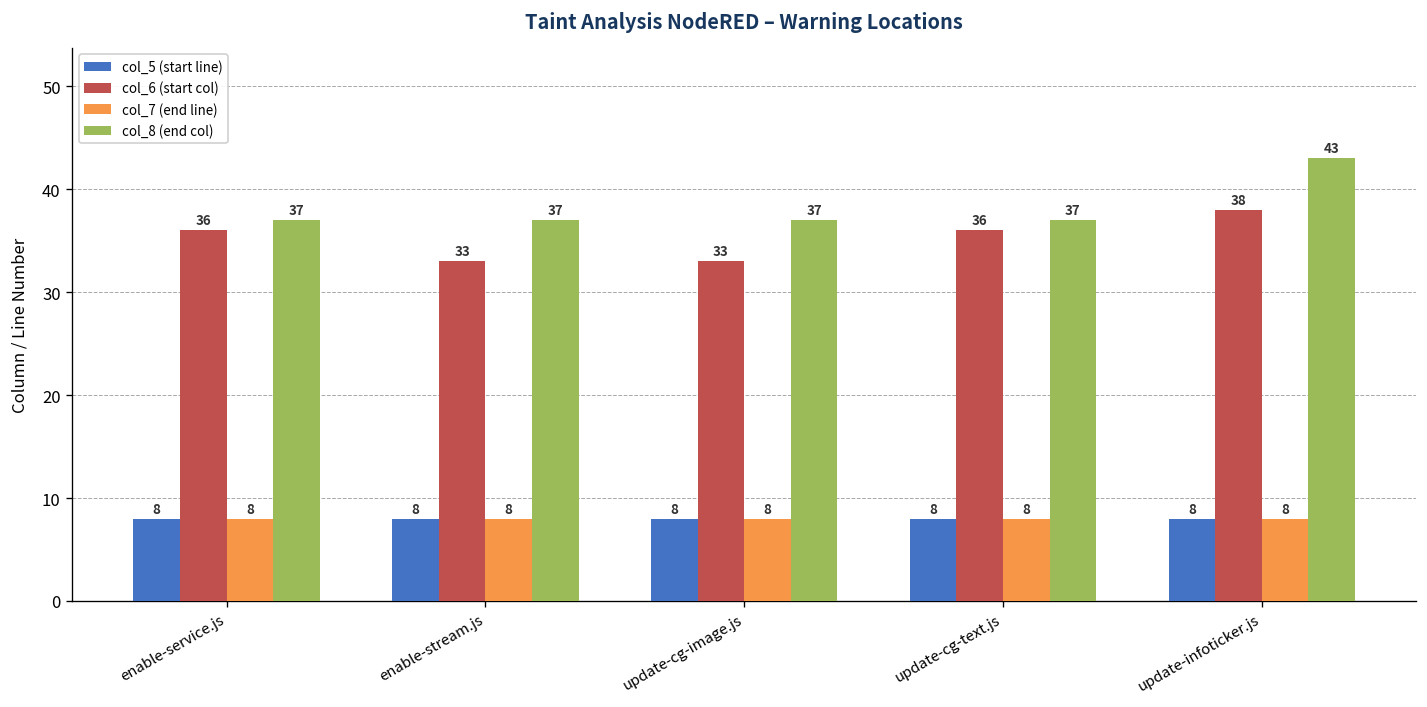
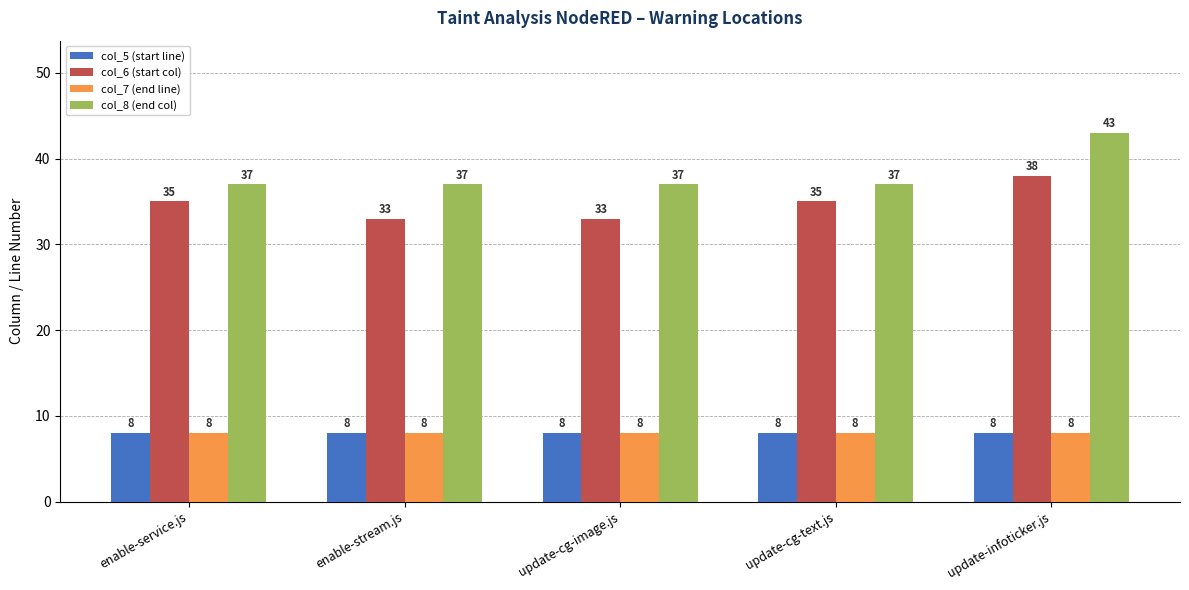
  {
    "col_5 (start line)": {
      "enable-service.js": 8,
      "enable-stream.js": 8,
      "update-cg-image.js": 8,
      "update-cg-text.js": 8,
      "update-infoticker.js": 8
    },
    "col_6 (start col)": {
-     "enable-service.js": 36,
+     "enable-service.js": 35,
      "enable-stream.js": 33,
      "update-cg-image.js": 33,
-     "update-cg-text.js": 36,
+     "update-cg-text.js": 35,
      "update-infoticker.js": 38
    },
    "col_7 (end line)": {
      "enable-service.js": 8,
      "enable-stream.js": 8,
      "update-cg-image.js": 8,
      "update-cg-text.js": 8,
      "update-infoticker.js": 8
    },
    "col_8 (end col)": {
      "enable-service.js": 37,
      "enable-stream.js": 37,
      "update-cg-image.js": 37,
      "update-cg-text.js": 37,
      "update-infoticker.js": 43
    }
  }
